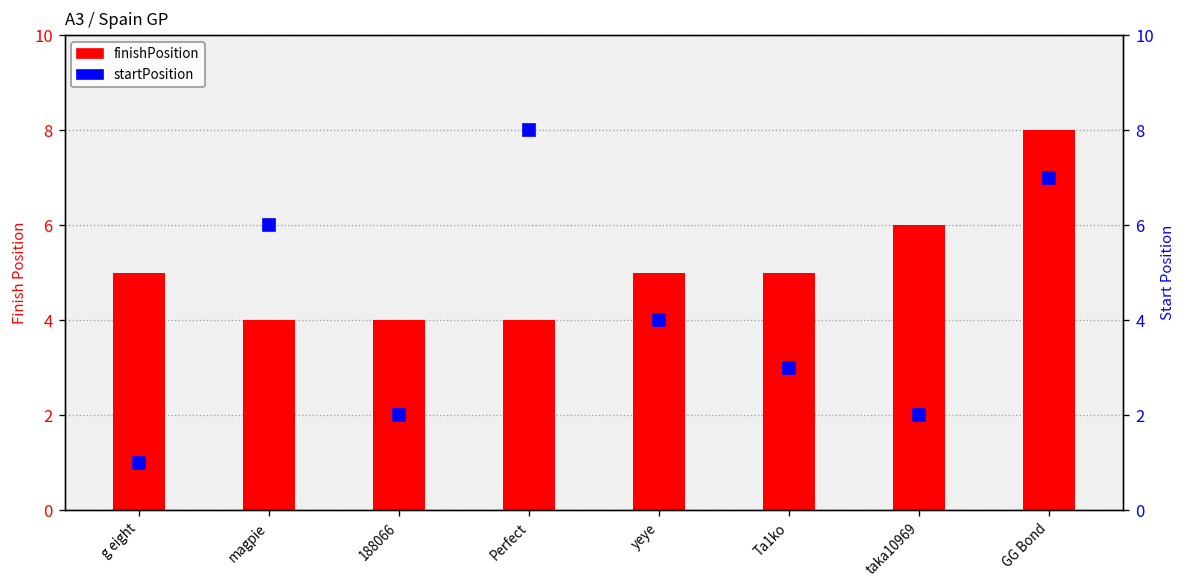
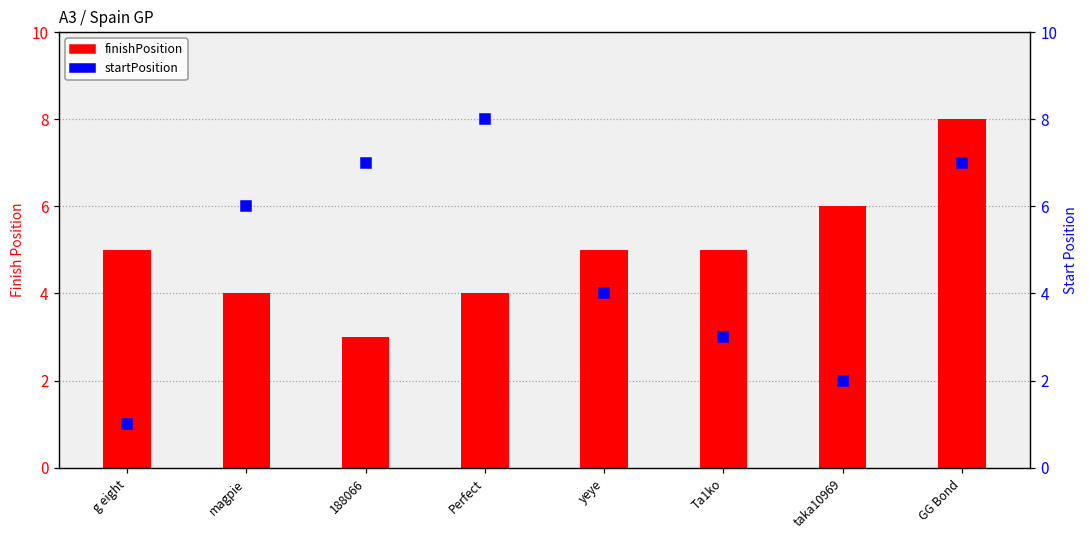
  {
    "finishPosition": {
      "g eight": 5,
      "magpie": 4,
-     "188066": 4,
+     "188066": 3,
      "Perfect": 4,
      "yeye": 5,
      "Ta1ko": 5,
      "taka10969": 6,
      "GG Bond": 8
    },
    "startPosition": {
      "g eight": 1,
      "magpie": 6,
-     "188066": 2,
+     "188066": 7,
      "Perfect": 8,
      "yeye": 4,
      "Ta1ko": 3,
      "taka10969": 2,
      "GG Bond": 7
    }
  }
